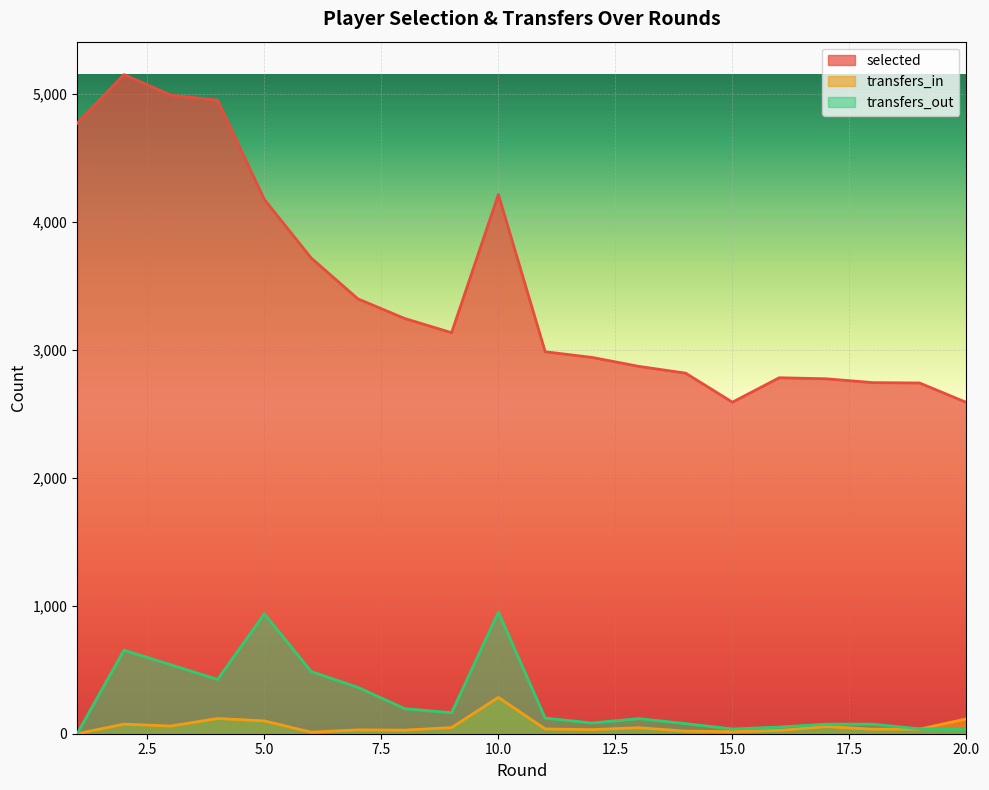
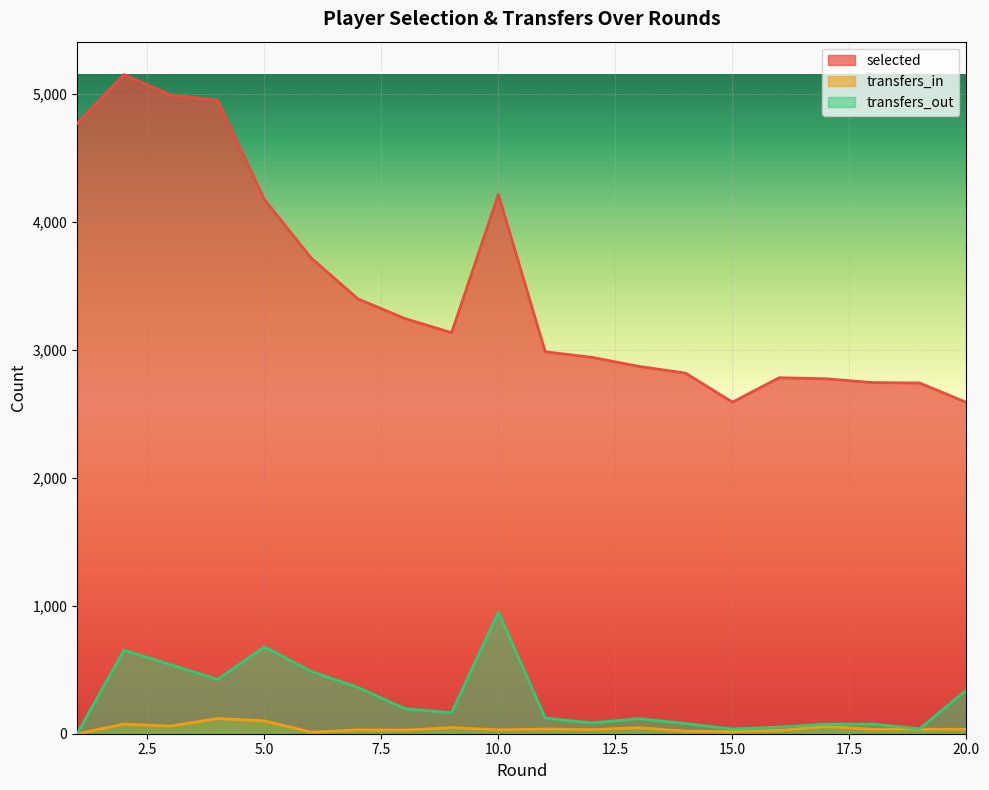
  {
    "selected": {
      "5.0": "4,180",
      "10.0": "4,210",
      "15.0": "2,590",
      "20.0": "2,590"
    },
    "transfers_in": {
      "5.0": "100",
-     "10.0": "280",
+     "10.0": "30",
      "15.0": "20",
-     "20.0": "120"
+     "20.0": "30"
    },
    "transfers_out": {
-     "5.0": "940",
+     "5.0": "680",
      "10.0": "950",
      "15.0": "40",
-     "20.0": "30"
+     "20.0": "340"
    }
  }
